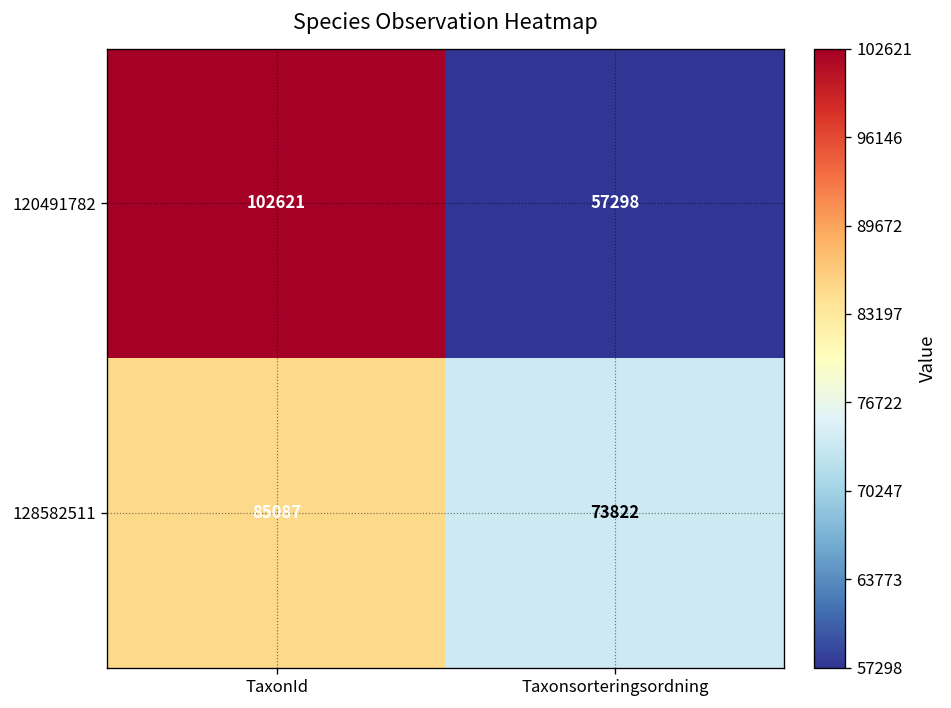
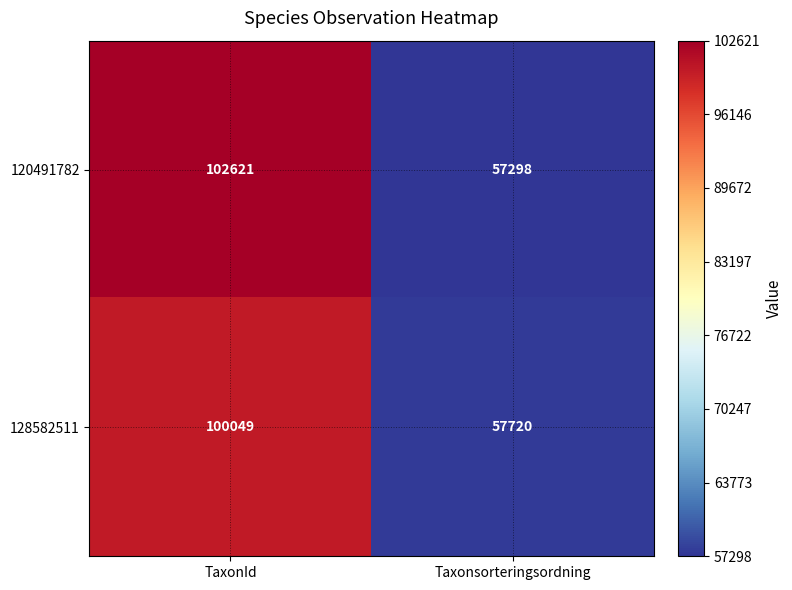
  {
    "120491782": {
      "TaxonId": 102621,
      "Taxonsorteringsordning": 57298
    },
    "128582511": {
-     "TaxonId": 85087,
-     "Taxonsorteringsordning": 73822
+     "TaxonId": 100049,
+     "Taxonsorteringsordning": 57720
    }
  }
